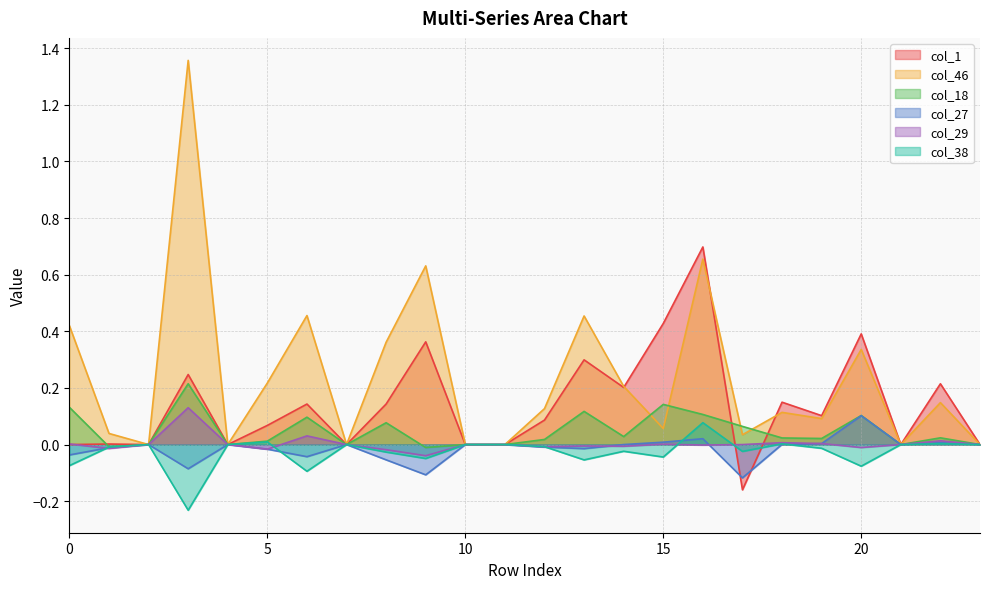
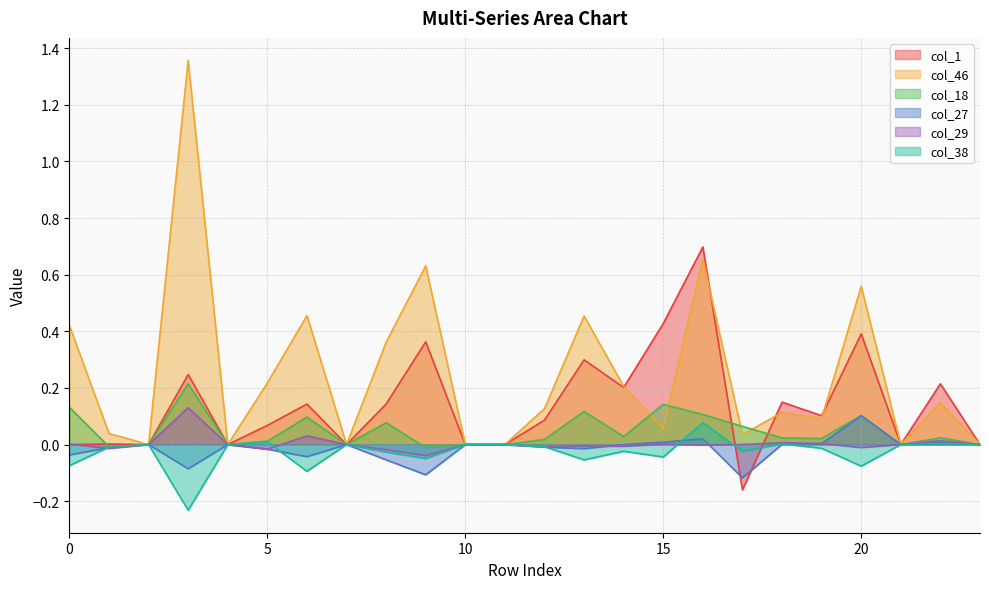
  {
    "col_46": {
      "0": 0.42,
      "5": 0.22,
      "15": 0.06,
-     "20": 0.34
+     "20": 0.56
    }
  }
